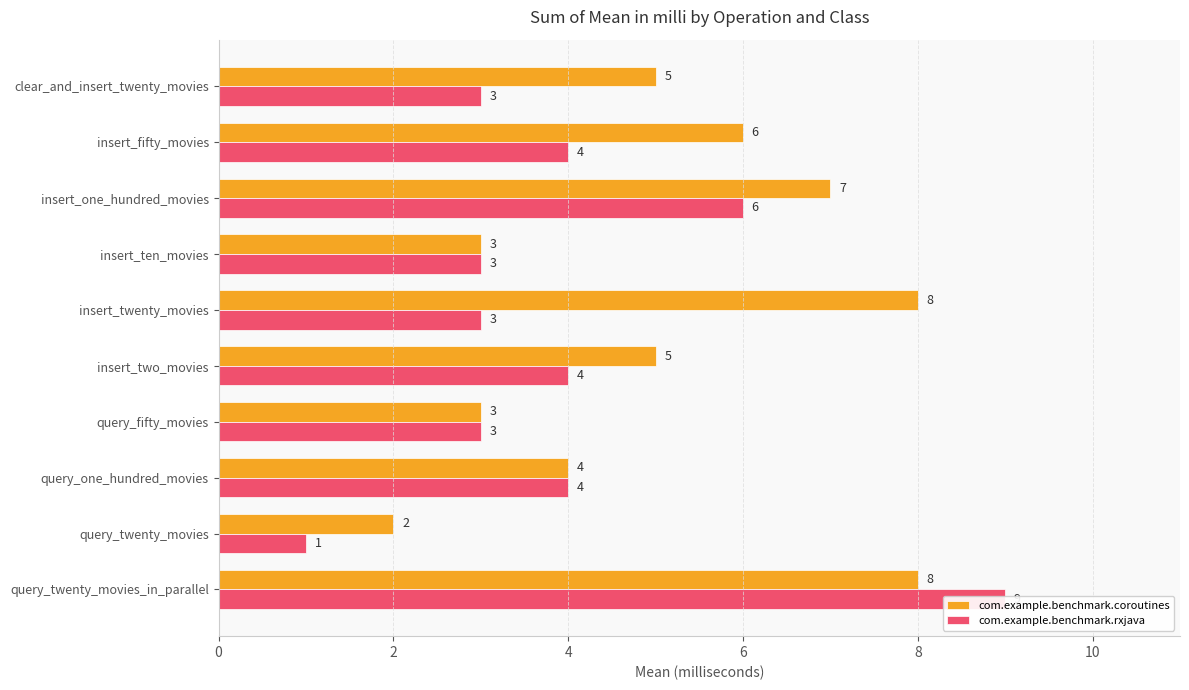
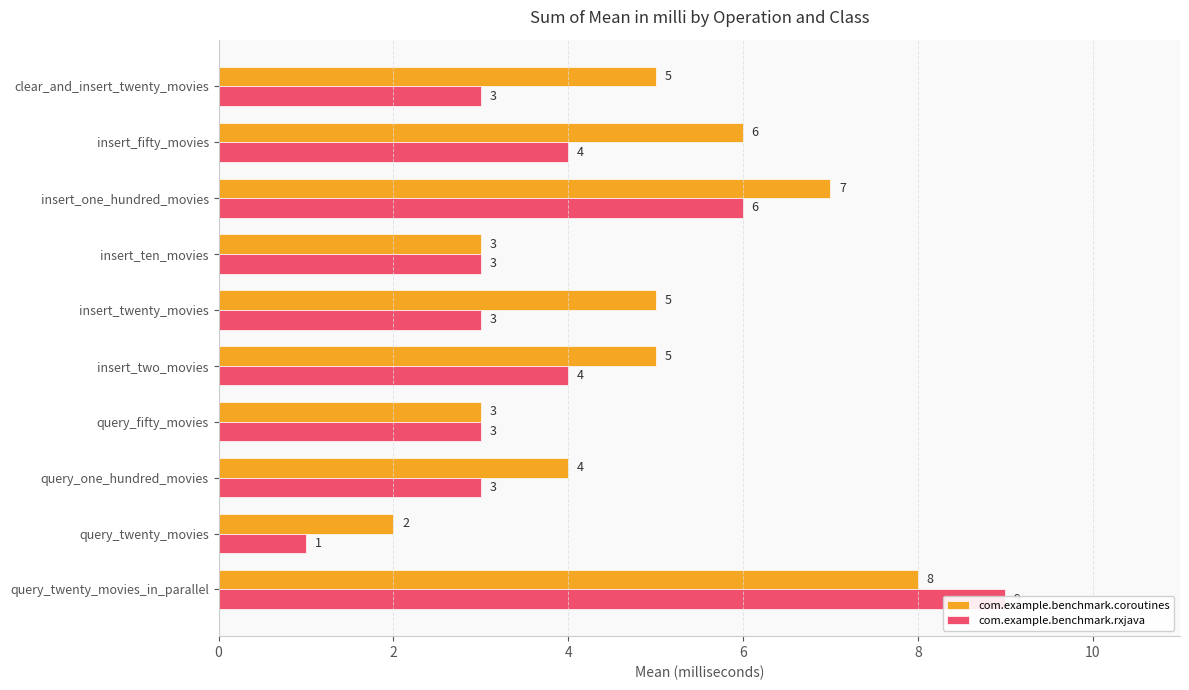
  {
    "com.example.benchmark.coroutines": {
      "clear_and_insert_twenty_movies": 5,
      "insert_fifty_movies": 6,
      "insert_one_hundred_movies": 7,
      "insert_ten_movies": 3,
-     "insert_twenty_movies": 8,
+     "insert_twenty_movies": 5,
      "insert_two_movies": 5,
      "query_fifty_movies": 3,
      "query_one_hundred_movies": 4,
      "query_twenty_movies": 2,
      "query_twenty_movies_in_parallel": 8
    },
    "com.example.benchmark.rxjava": {
      "clear_and_insert_twenty_movies": 3,
      "insert_fifty_movies": 4,
      "insert_one_hundred_movies": 6,
      "insert_ten_movies": 3,
      "insert_twenty_movies": 3,
      "insert_two_movies": 4,
      "query_fifty_movies": 3,
-     "query_one_hundred_movies": 4,
+     "query_one_hundred_movies": 3,
      "query_twenty_movies": 1
    }
  }
